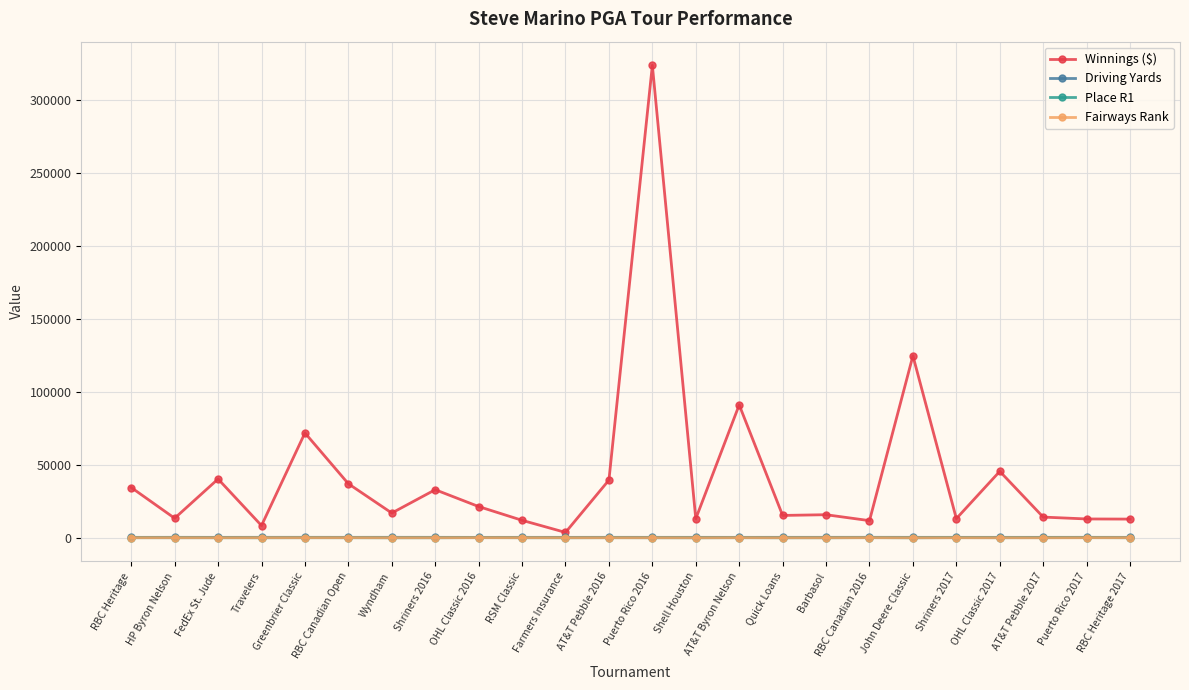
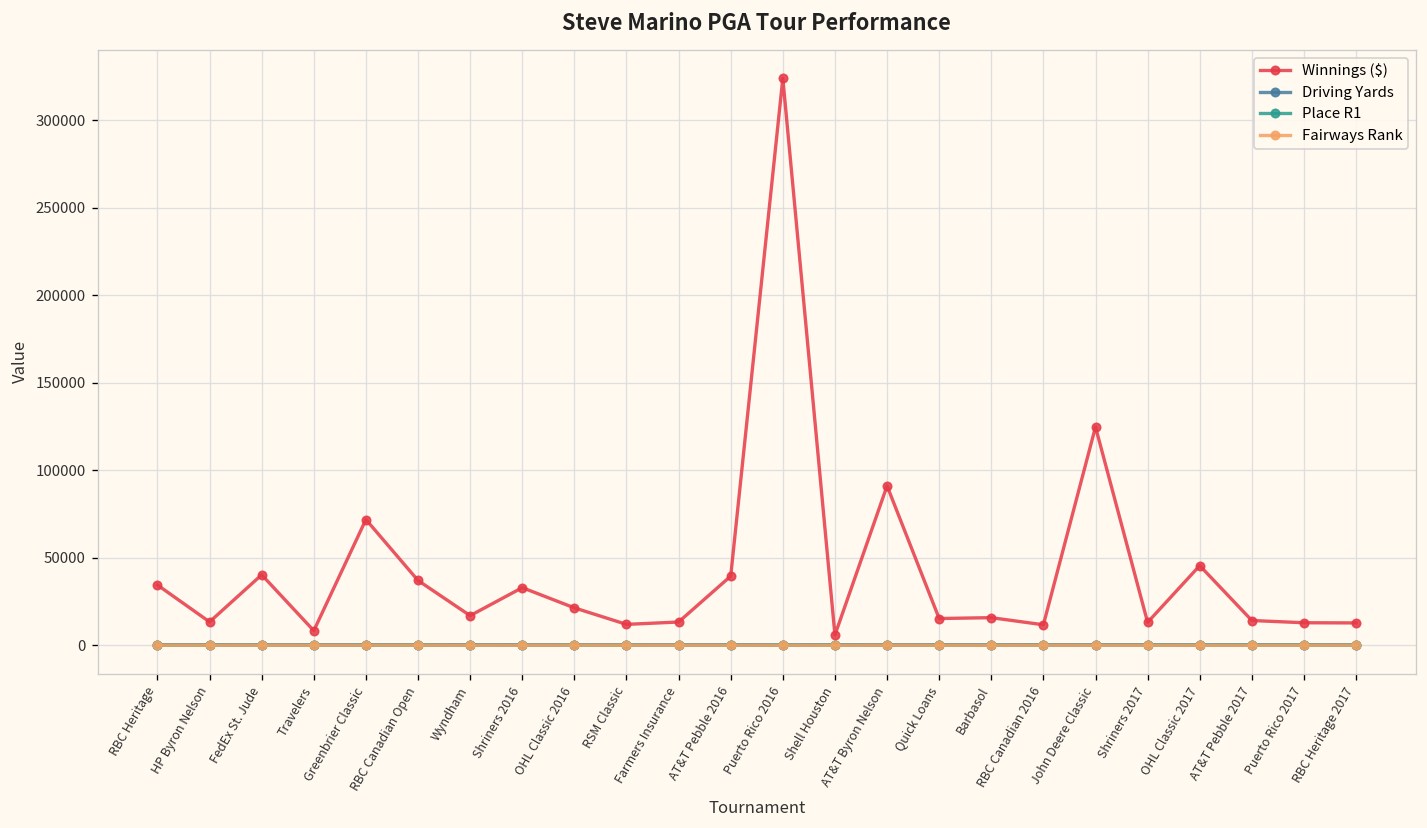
  {
    "Winnings ($)": {
      "RBC Heritage": 34000,
      "HP Byron Nelson": 13000,
      "FedEx St. Jude": 40000,
      "Travelers": 8000,
      "Greenbrier Classic": 72000,
      "RBC Canadian Open": 37000,
      "Wyndham": 17000,
      "Shriners 2016": 33000,
      "OHL Classic 2016": 21000,
      "RSM Classic": 12000,
-     "Farmers Insurance": 4000,
+     "Farmers Insurance": 13000,
      "AT&T Pebble 2016": 40000,
      "Puerto Rico 2016": 324000,
-     "Shell Houston": 13000,
+     "Shell Houston": 6000,
      "AT&T Byron Nelson": 91000,
      "Quick Loans": 15000,
      "Barbasol": 16000,
      "RBC Canadian 2016": 12000,
      "John Deere Classic": 125000,
      "Shriners 2017": 13000,
      "OHL Classic 2017": 46000,
      "AT&T Pebble 2017": 14000,
      "Puerto Rico 2017": 13000,
      "RBC Heritage 2017": 13000
    }
  }
